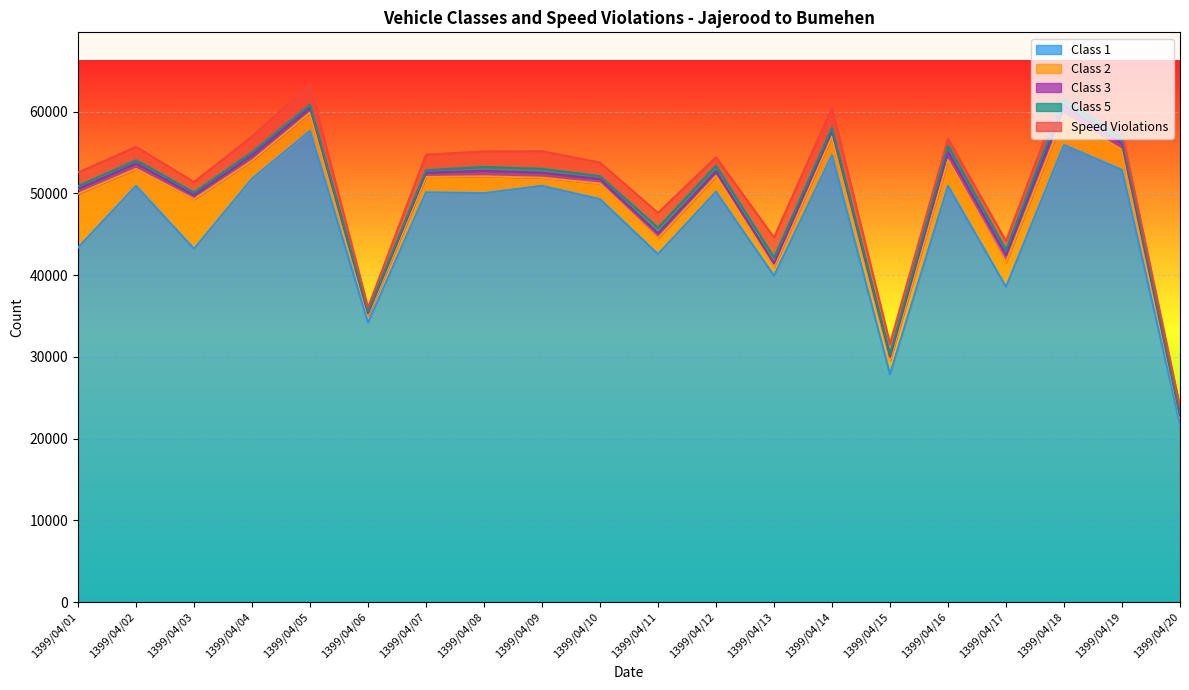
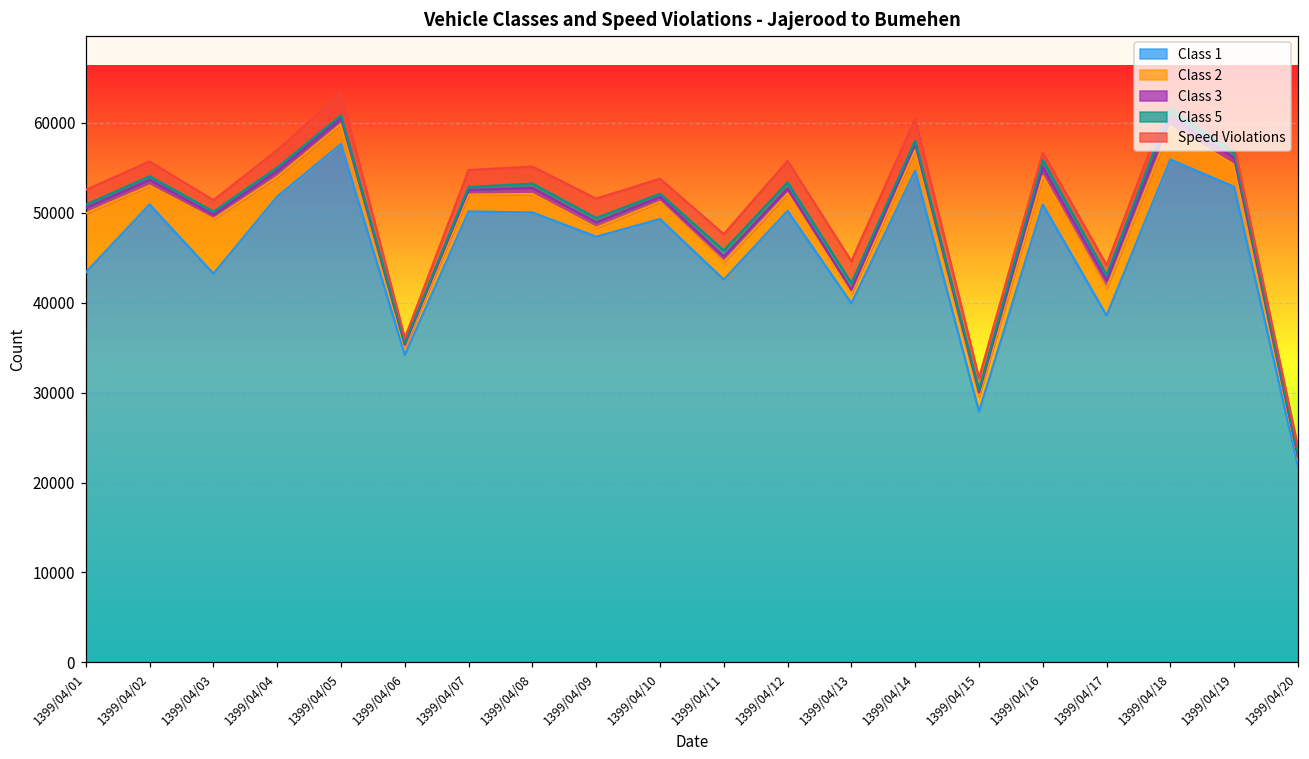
  {
    "Class 1": {
      "1399/04/01": 43000,
      "1399/04/02": 51000,
      "1399/04/03": 43000,
      "1399/04/04": 52000,
      "1399/04/05": 58000,
      "1399/04/06": 34000,
      "1399/04/07": 50000,
      "1399/04/08": 50000,
-     "1399/04/09": 51000,
+     "1399/04/09": 47000,
      "1399/04/10": 49000,
      "1399/04/11": 43000,
      "1399/04/12": 50000,
      "1399/04/13": 40000,
      "1399/04/14": 55000,
      "1399/04/15": 28000,
      "1399/04/16": 51000,
      "1399/04/17": 39000,
      "1399/04/18": 56000,
      "1399/04/19": 53000,
      "1399/04/20": 22000
    },
    "Class 2": {
      "1399/04/01": 7000,
      "1399/04/02": 2000,
      "1399/04/03": 6000,
      "1399/04/04": 2000,
      "1399/04/05": 2000,
      "1399/04/07": 2000,
      "1399/04/08": 2000,
      "1399/04/09": 1000,
      "1399/04/10": 2000,
      "1399/04/11": 2000,
      "1399/04/12": 2000,
      "1399/04/13": 1000,
      "1399/04/14": 2000,
      "1399/04/15": 2000,
      "1399/04/16": 3000,
      "1399/04/17": 3000,
      "1399/04/19": 2000
    },
    "Class 3": {
      "1399/04/01": 1000,
      "1399/04/02": 1000,
      "1399/04/03": 1000,
      "1399/04/04": 1000,
      "1399/04/05": 1000,
      "1399/04/07": 1000,
      "1399/04/08": 1000,
      "1399/04/09": 1000,
      "1399/04/10": 1000,
      "1399/04/11": 1000,
      "1399/04/12": 1000,
      "1399/04/13": 0,
      "1399/04/14": 1000,
      "1399/04/16": 1000,
      "1399/04/17": 1000,
      "1399/04/19": 1000
    },
    "Class 5": {
      "1399/04/01": 0,
      "1399/04/02": 0,
      "1399/04/03": 0,
      "1399/04/04": 0,
      "1399/04/05": 0,
      "1399/04/07": 0,
      "1399/04/08": 0,
      "1399/04/09": 0,
      "1399/04/10": 0,
      "1399/04/11": 1000,
      "1399/04/12": 1000,
      "1399/04/13": 1000,
      "1399/04/14": 0,
      "1399/04/16": 1000,
      "1399/04/17": 1000
    },
    "Speed Violations": {
      "1399/04/01": 2000,
      "1399/04/02": 2000,
      "1399/04/03": 1000,
      "1399/04/04": 2000,
      "1399/04/05": 3000,
      "1399/04/06": 1000,
      "1399/04/07": 2000,
      "1399/04/08": 2000,
      "1399/04/09": 2000,
      "1399/04/10": 2000,
      "1399/04/11": 2000,
-     "1399/04/12": 1000,
+     "1399/04/12": 2000,
      "1399/04/13": 2000,
      "1399/04/14": 2000,
      "1399/04/15": 1000,
      "1399/04/16": 1000,
      "1399/04/17": 1000,
      "1399/04/20": 1000
    }
  }
